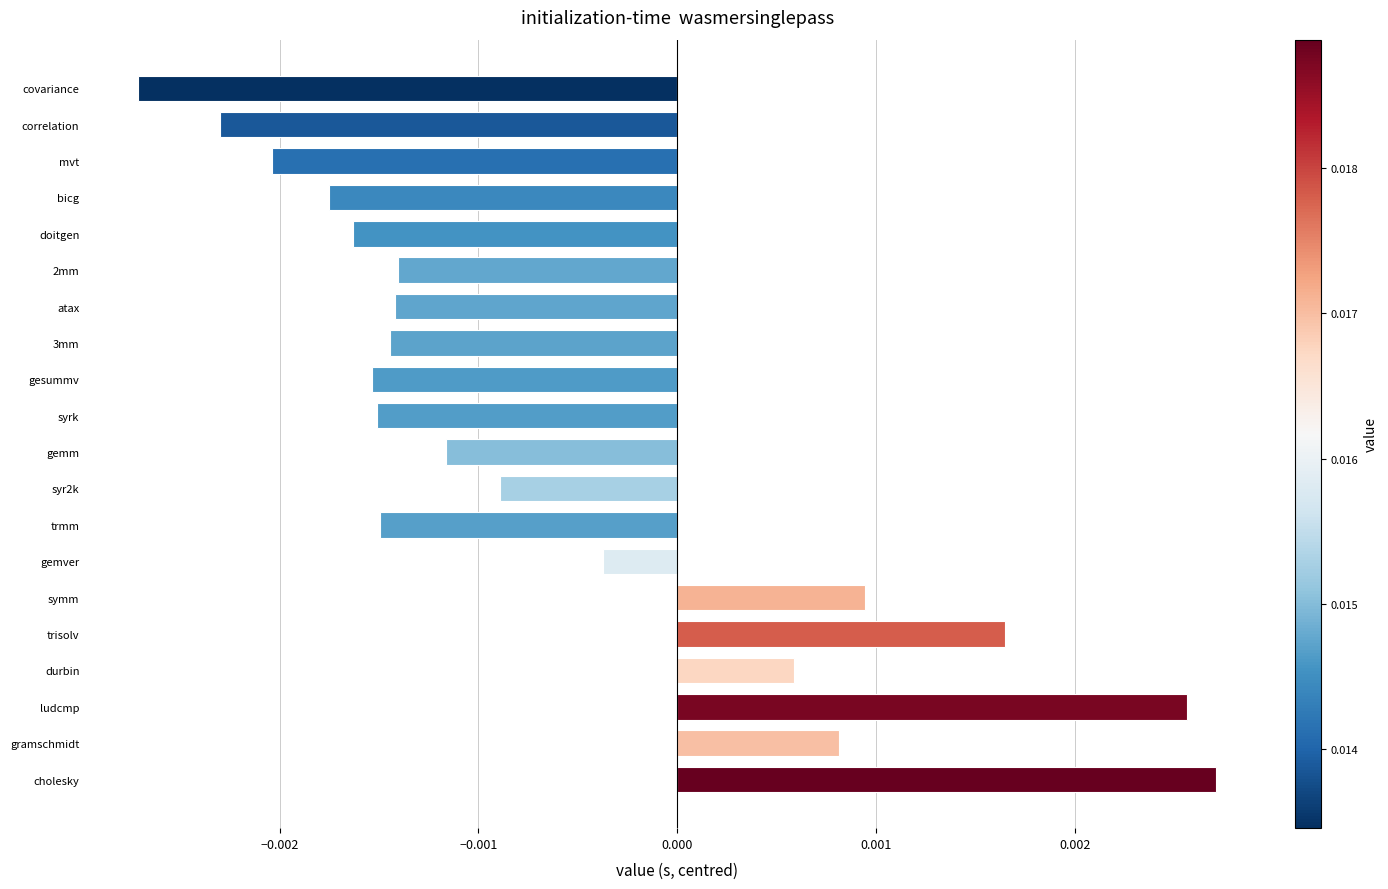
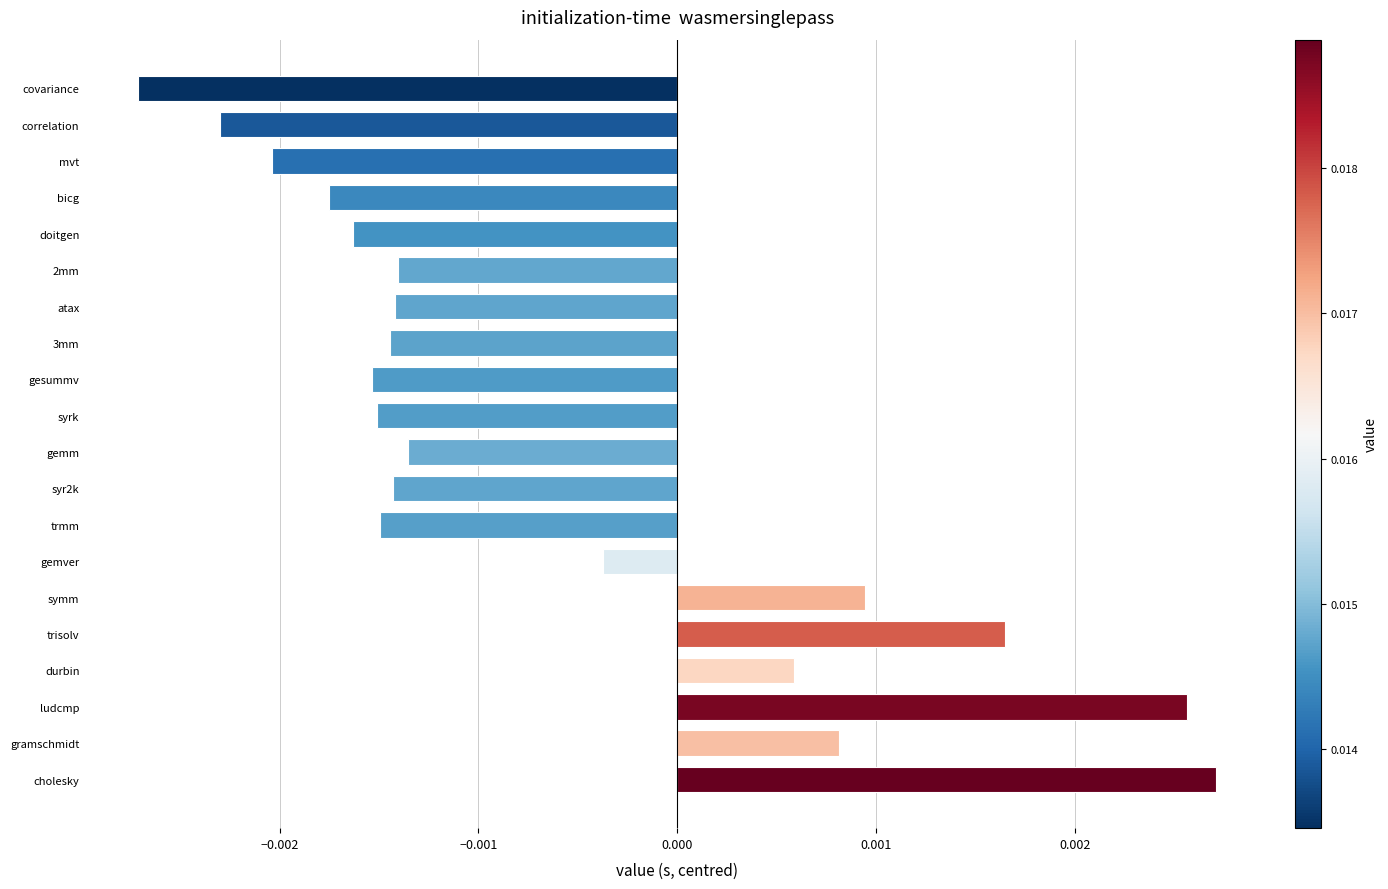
  {
    "covariance": -0.00271,
    "correlation": -0.00230,
    "mvt": -0.00204,
    "bicg": -0.00175,
    "doitgen": -0.00163,
    "2mm": -0.00141,
    "atax": -0.00142,
    "3mm": -0.00145,
    "gesummv": -0.00154,
    "syrk": -0.00151,
-   "gemm": -0.00116,
-   "syr2k": -0.00089,
+   "gemm": -0.00136,
+   "syr2k": -0.00143,
    "trmm": -0.00150,
    "gemver": -0.00037,
    "symm": 0.00095,
    "trisolv": 0.00165,
    "durbin": 0.00059,
    "ludcmp": 0.00257,
    "gramschmidt": 0.00081,
    "cholesky": 0.00271
  }
